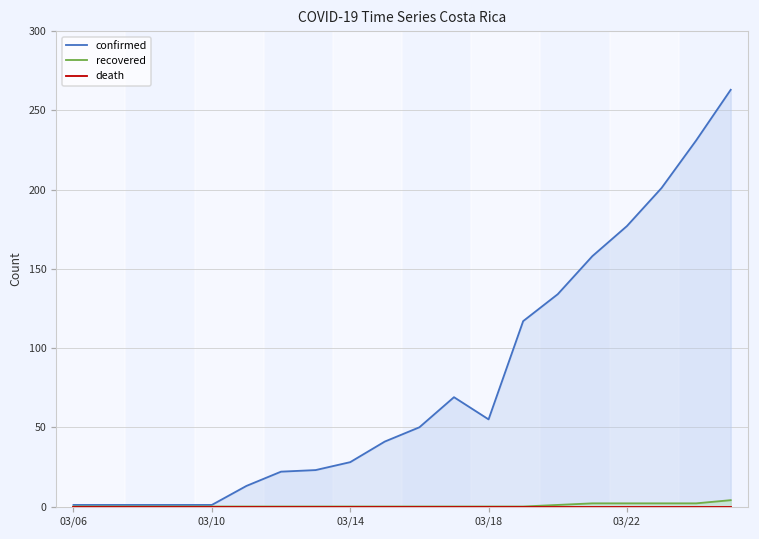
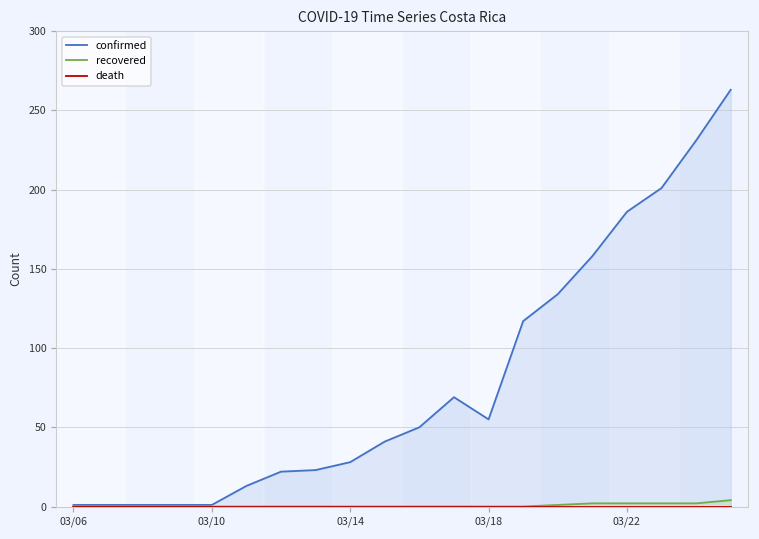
  {
    "confirmed": {
      "03/14": 28,
      "03/18": 55,
-     "03/22": 177
+     "03/22": 186
    },
    "recovered": {
      "03/22": 2
    },
    "death": {
      "03/22": 0
    }
  }
